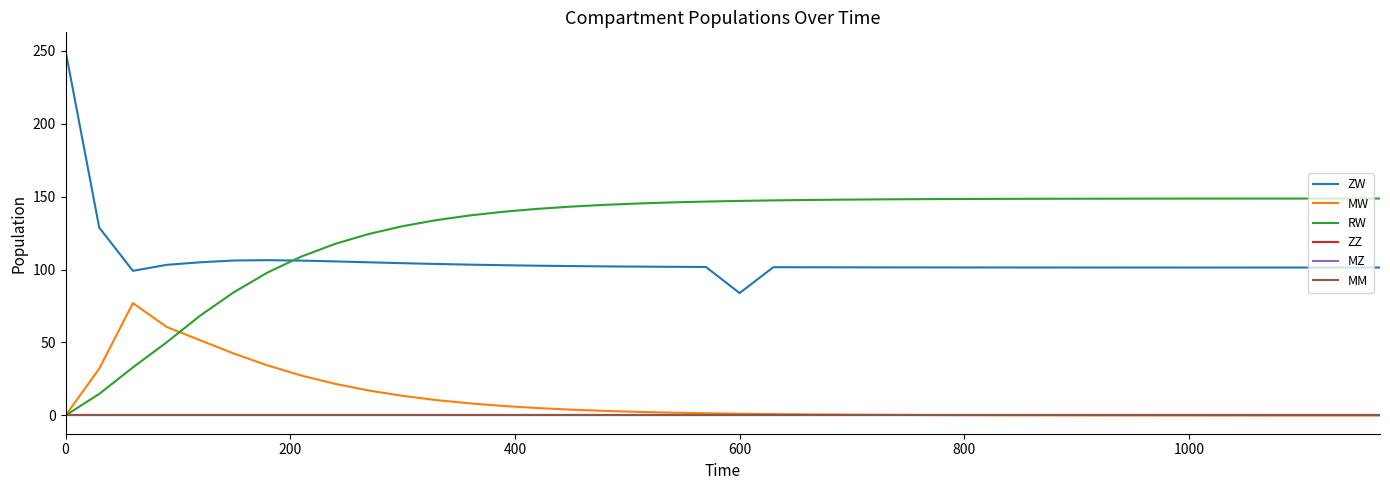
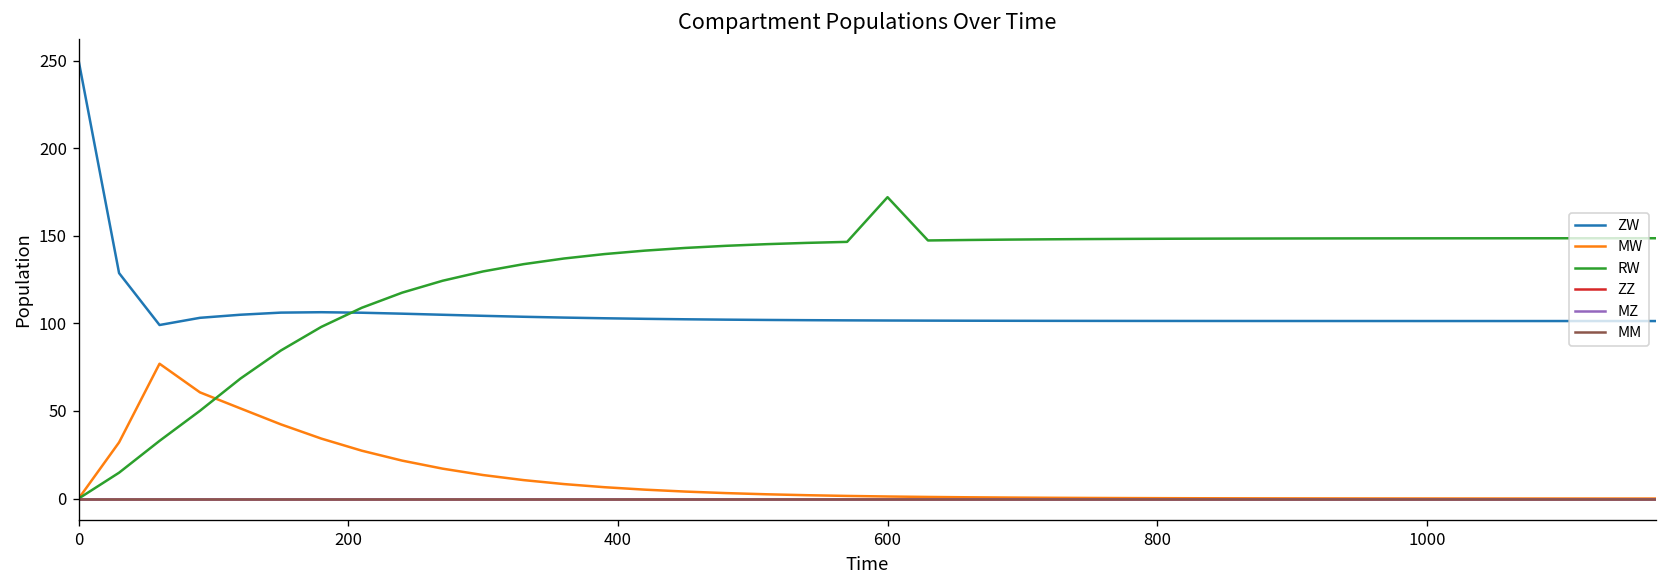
  {
    "ZW": {
      "0": 250,
-     "600": 84
+     "600": 102
    },
    "RW": {
-     "600": 147
+     "600": 172
    }
  }
